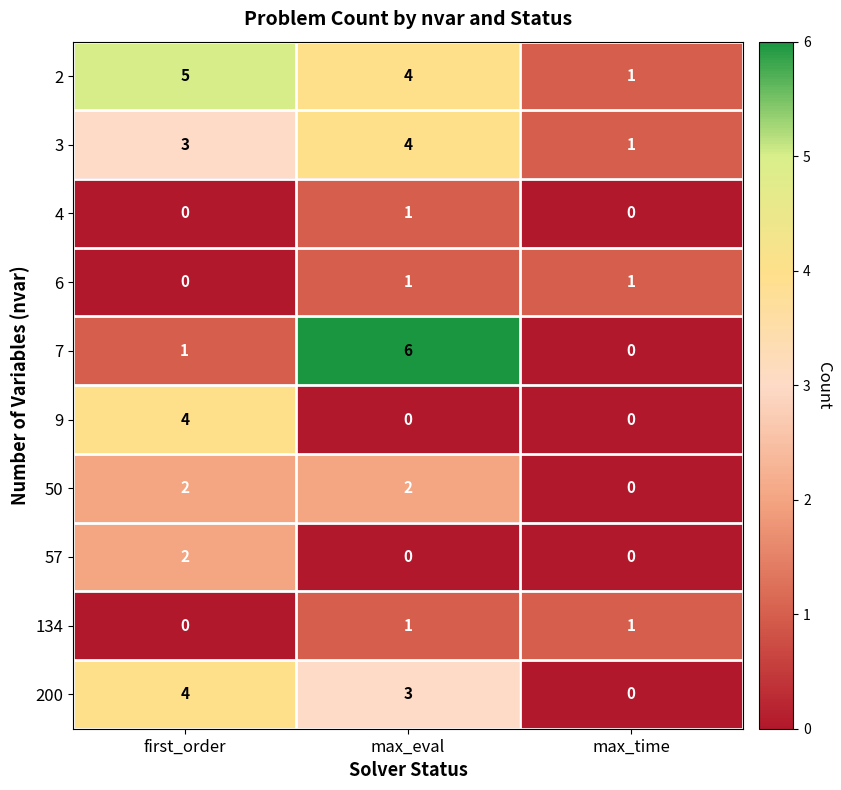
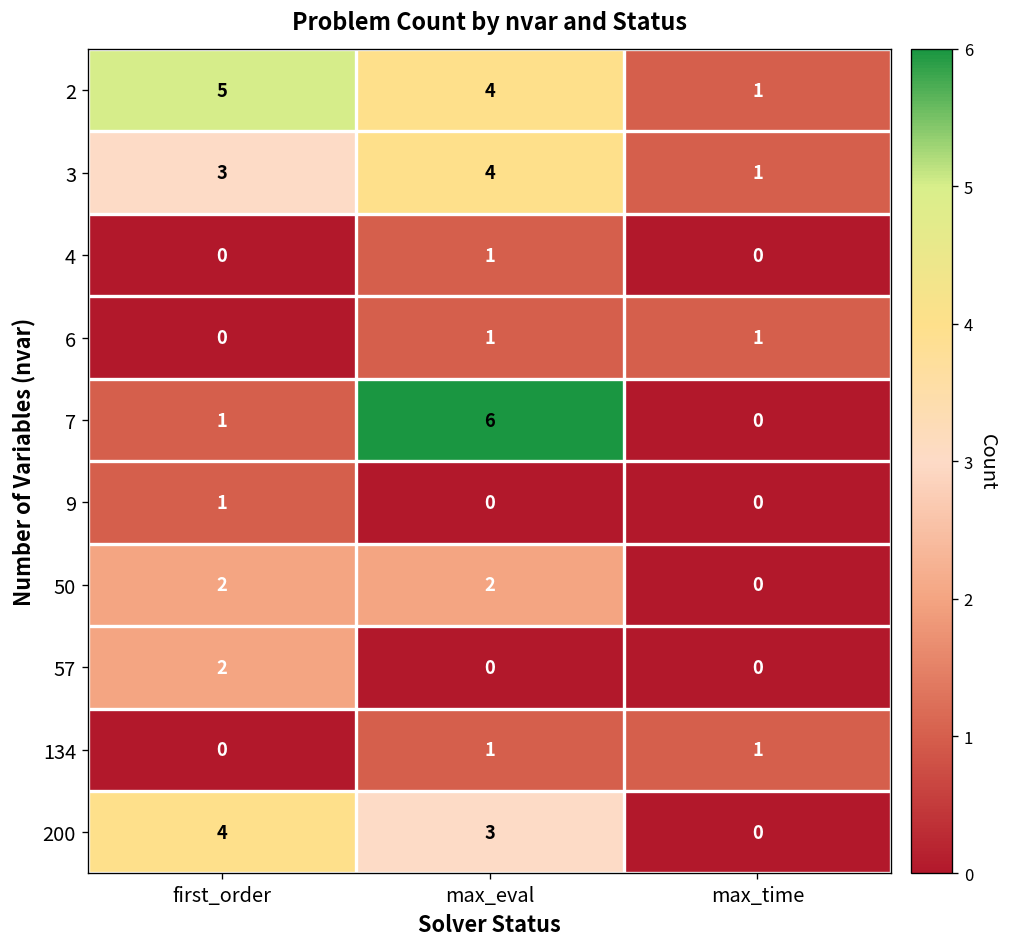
  {
    "2": {
      "first_order": 5,
      "max_eval": 4,
      "max_time": 1
    },
    "3": {
      "first_order": 3,
      "max_eval": 4,
      "max_time": 1
    },
    "4": {
      "first_order": 0,
      "max_eval": 1,
      "max_time": 0
    },
    "6": {
      "first_order": 0,
      "max_eval": 1,
      "max_time": 1
    },
    "7": {
      "first_order": 1,
      "max_eval": 6,
      "max_time": 0
    },
    "9": {
-     "first_order": 4,
+     "first_order": 1,
      "max_eval": 0,
      "max_time": 0
    },
    "50": {
      "first_order": 2,
      "max_eval": 2,
      "max_time": 0
    },
    "57": {
      "first_order": 2,
      "max_eval": 0,
      "max_time": 0
    },
    "134": {
      "first_order": 0,
      "max_eval": 1,
      "max_time": 1
    },
    "200": {
      "first_order": 4,
      "max_eval": 3,
      "max_time": 0
    }
  }
